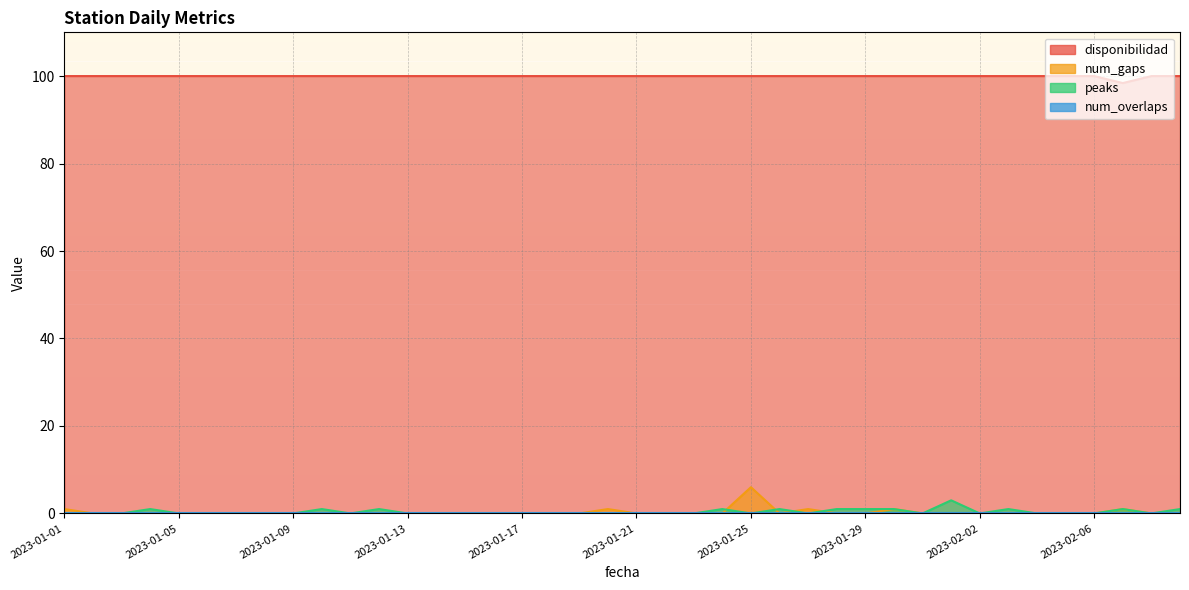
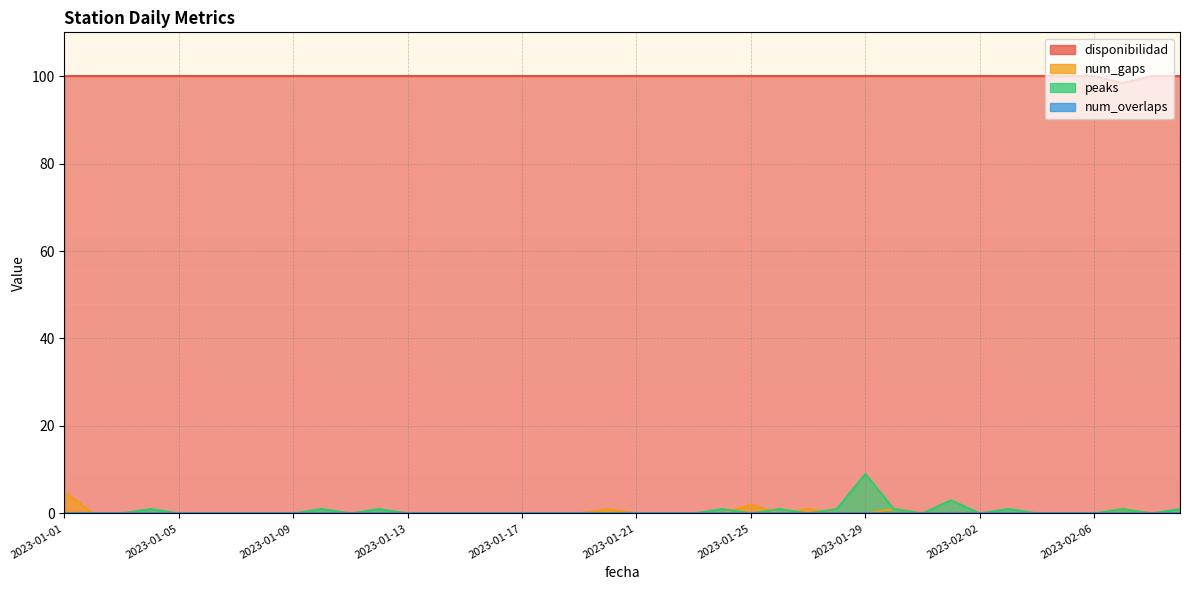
  {
    "disponibilidad": {
      "2023-01-01": 100,
      "2023-01-05": 100,
      "2023-01-09": 100,
      "2023-01-13": 100,
      "2023-01-17": 100,
      "2023-01-21": 100,
      "2023-01-25": 100,
      "2023-01-29": 100,
      "2023-02-02": 100
    },
    "num_gaps": {
-     "2023-01-01": 1,
-     "2023-01-25": 6
+     "2023-01-01": 5,
+     "2023-01-25": 2
    },
    "peaks": {
-     "2023-01-29": 1
+     "2023-01-29": 9
    }
  }
